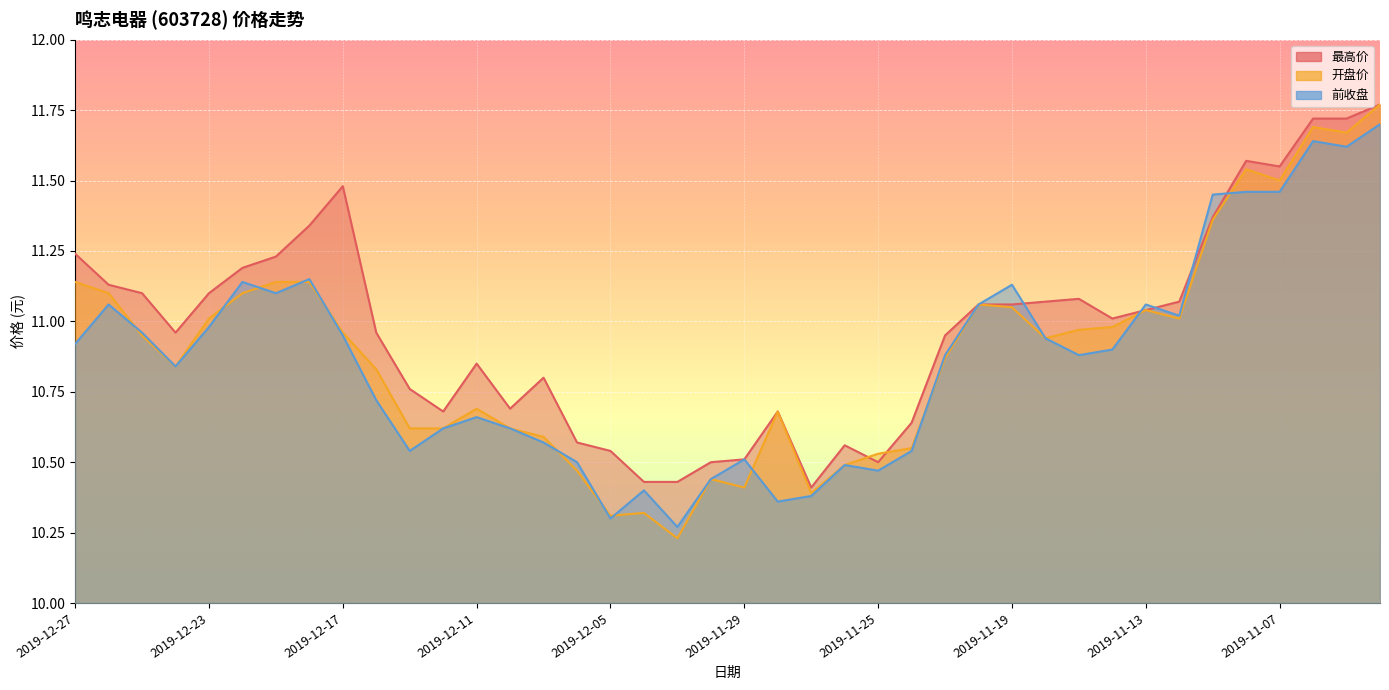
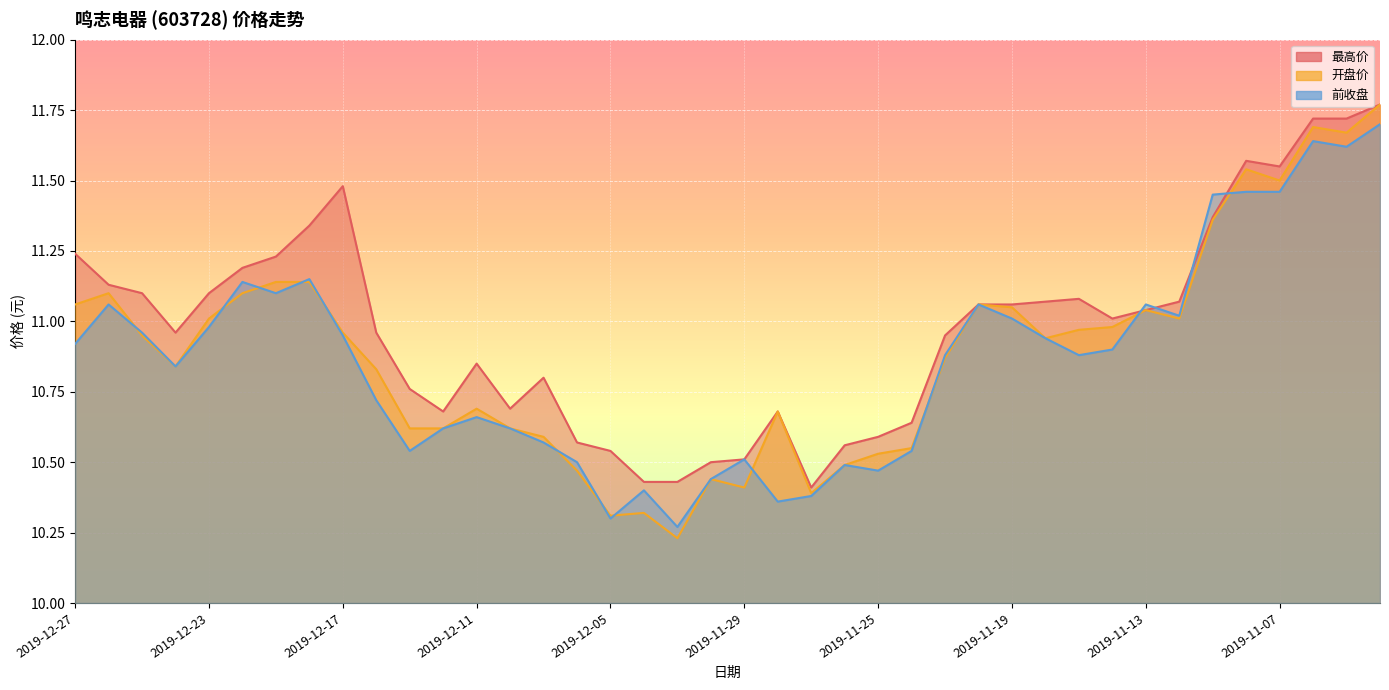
  {
    "最高价": {
      "2019-12-27": 11.24,
      "2019-12-23": 11.10,
      "2019-12-17": 11.48,
      "2019-12-11": 10.85,
      "2019-12-05": 10.54,
-     "2019-11-25": 10.50,
+     "2019-11-25": 10.59,
      "2019-11-19": 11.06,
      "2019-11-07": 11.55
    },
    "开盘价": {
-     "2019-12-27": 11.14,
+     "2019-12-27": 11.06,
      "2019-12-23": 11.01,
      "2019-12-17": 10.96,
      "2019-12-11": 10.69,
      "2019-12-05": 10.31,
      "2019-11-29": 10.41,
      "2019-11-25": 10.53,
      "2019-11-19": 11.05,
      "2019-11-07": 11.50
    },
    "前收盘": {
      "2019-12-27": 10.92,
      "2019-12-23": 10.98,
      "2019-12-17": 10.95,
      "2019-12-11": 10.66,
      "2019-12-05": 10.30,
      "2019-11-25": 10.47,
-     "2019-11-19": 11.13,
+     "2019-11-19": 11.01,
      "2019-11-13": 11.06,
      "2019-11-07": 11.46
    }
  }
